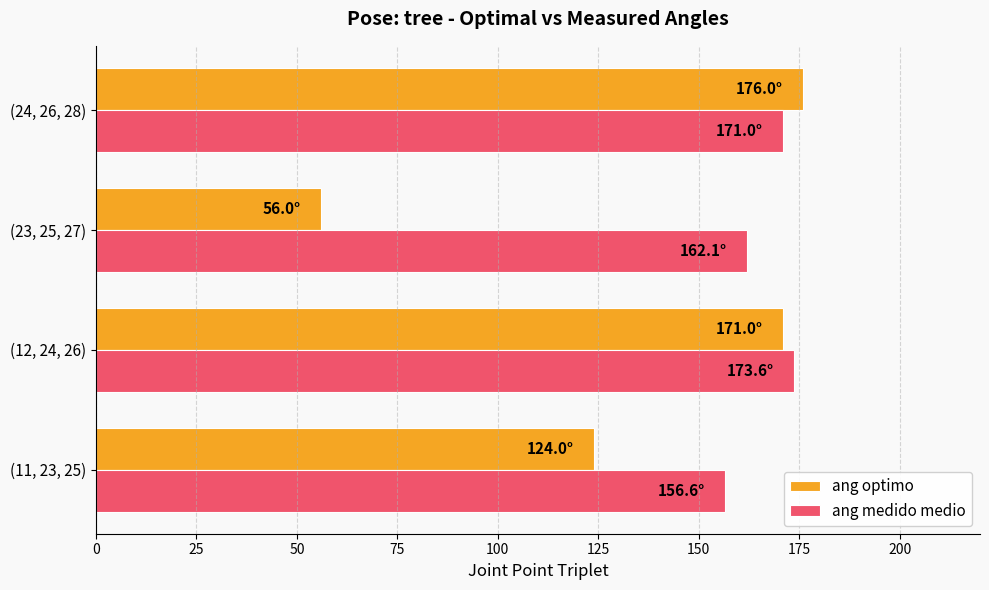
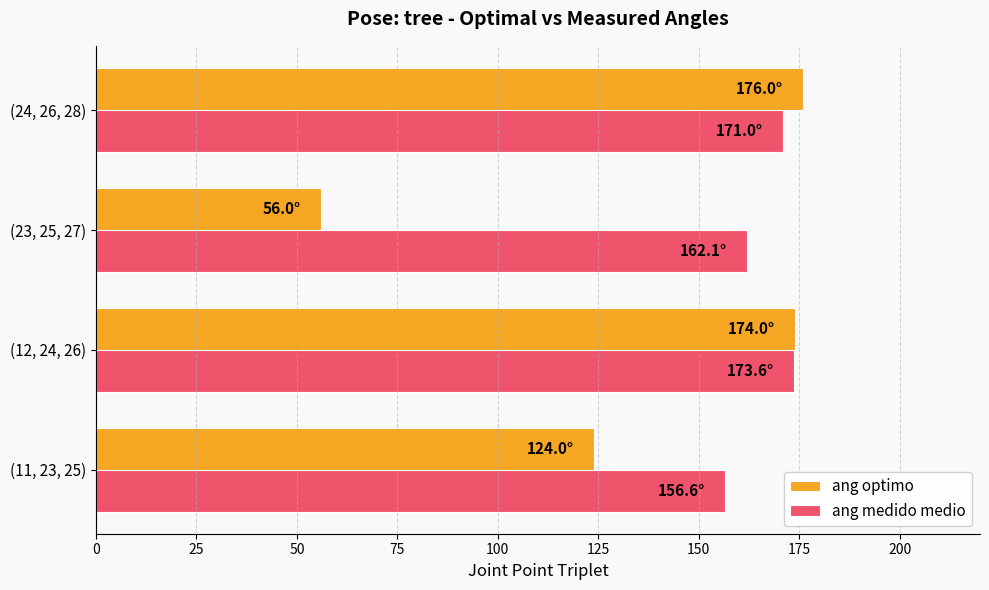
  {
    "ang optimo": {
      "(24, 26, 28)": "176.0°",
      "(23, 25, 27)": "56.0°",
-     "(12, 24, 26)": "171.0°",
+     "(12, 24, 26)": "174.0°",
      "(11, 23, 25)": "124.0°"
    },
    "ang medido medio": {
      "(24, 26, 28)": "171.0°",
      "(23, 25, 27)": "162.1°",
      "(12, 24, 26)": "173.6°",
      "(11, 23, 25)": "156.6°"
    }
  }
